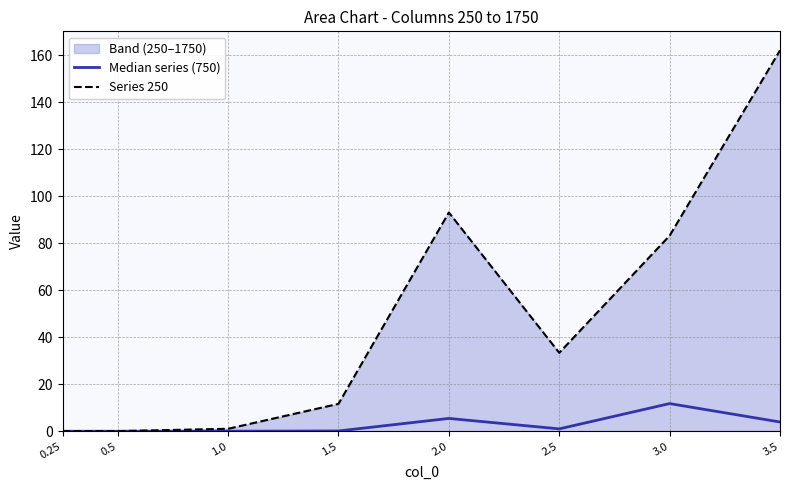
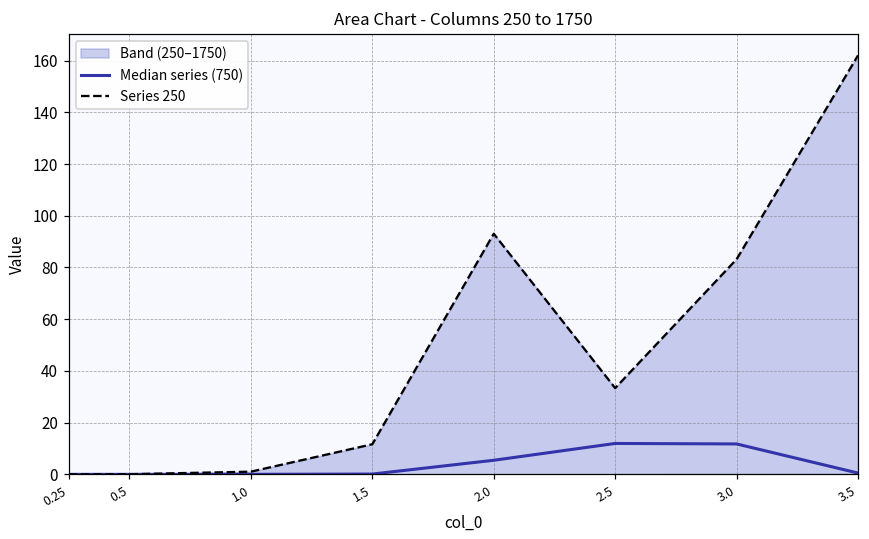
  {
    "Median series (750)": {
      "1.5": 0,
      "2.0": 5,
-     "2.5": 1,
+     "2.5": 12,
      "3.0": 12,
-     "3.5": 4
+     "3.5": 1
    },
    "Band (250–1750)": {
      "1.5": 12,
      "2.0": 93,
      "2.5": 33,
      "3.0": 83,
      "3.5": 162
    }
  }
